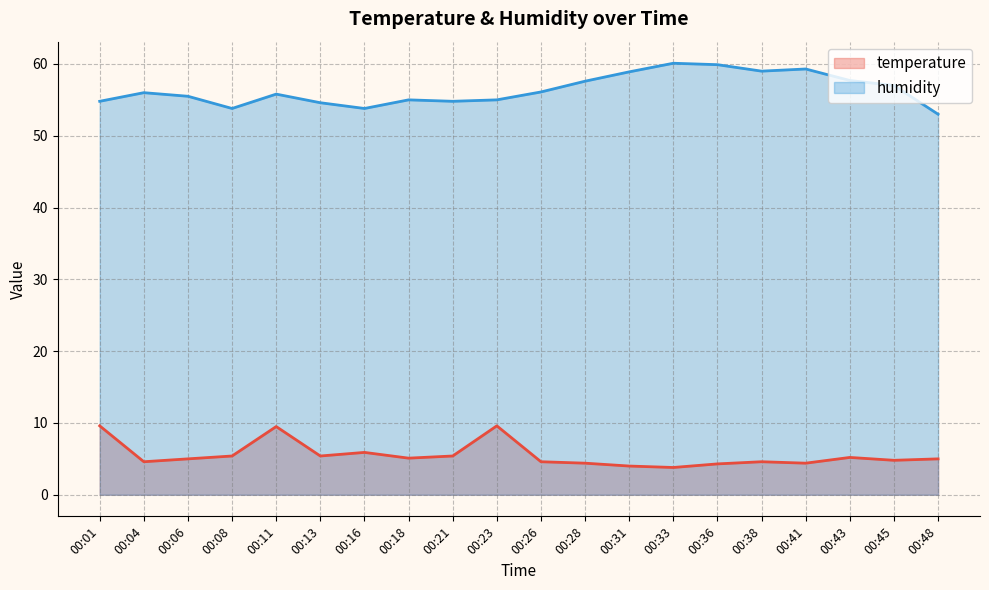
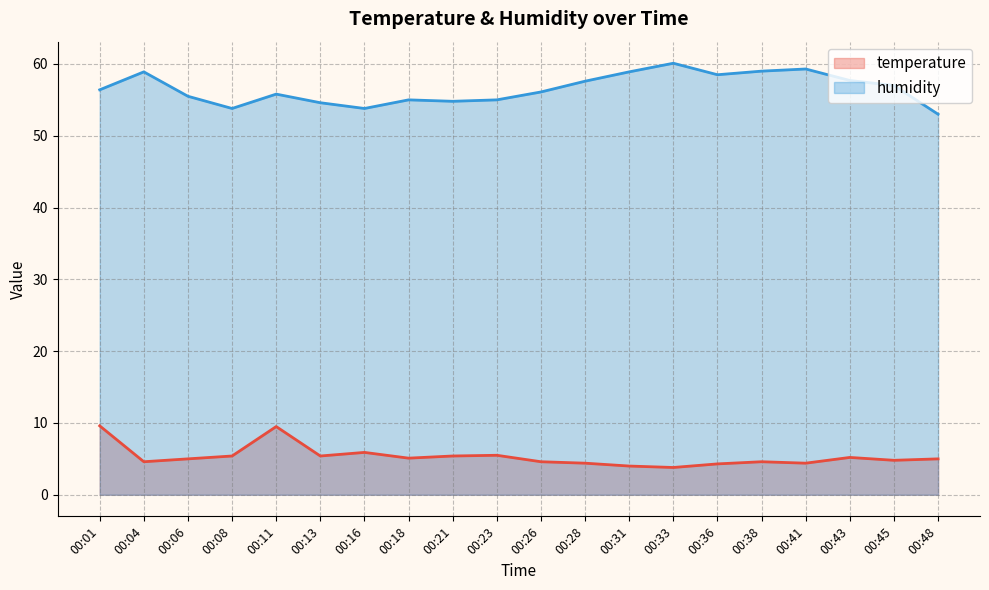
  {
    "temperature": {
      "00:01": 10,
      "00:04": 5,
      "00:06": 5,
      "00:08": 5,
      "00:11": 10,
      "00:13": 5,
      "00:16": 6,
      "00:18": 5,
      "00:21": 5,
-     "00:23": 10,
+     "00:23": 6,
      "00:26": 5,
      "00:28": 4,
      "00:31": 4,
      "00:33": 4,
      "00:36": 4,
      "00:38": 5,
      "00:41": 4,
      "00:43": 5,
      "00:45": 5,
      "00:48": 5
    },
    "humidity": {
-     "00:01": 55,
-     "00:04": 56,
+     "00:01": 56,
+     "00:04": 59,
      "00:06": 56,
      "00:08": 54,
      "00:11": 56,
      "00:13": 55,
      "00:16": 54,
      "00:18": 55,
      "00:21": 55,
      "00:23": 55,
      "00:26": 56,
      "00:28": 58,
      "00:31": 59,
      "00:33": 60,
-     "00:36": 60,
+     "00:36": 59,
      "00:38": 59,
      "00:41": 59,
      "00:48": 53
    }
  }
